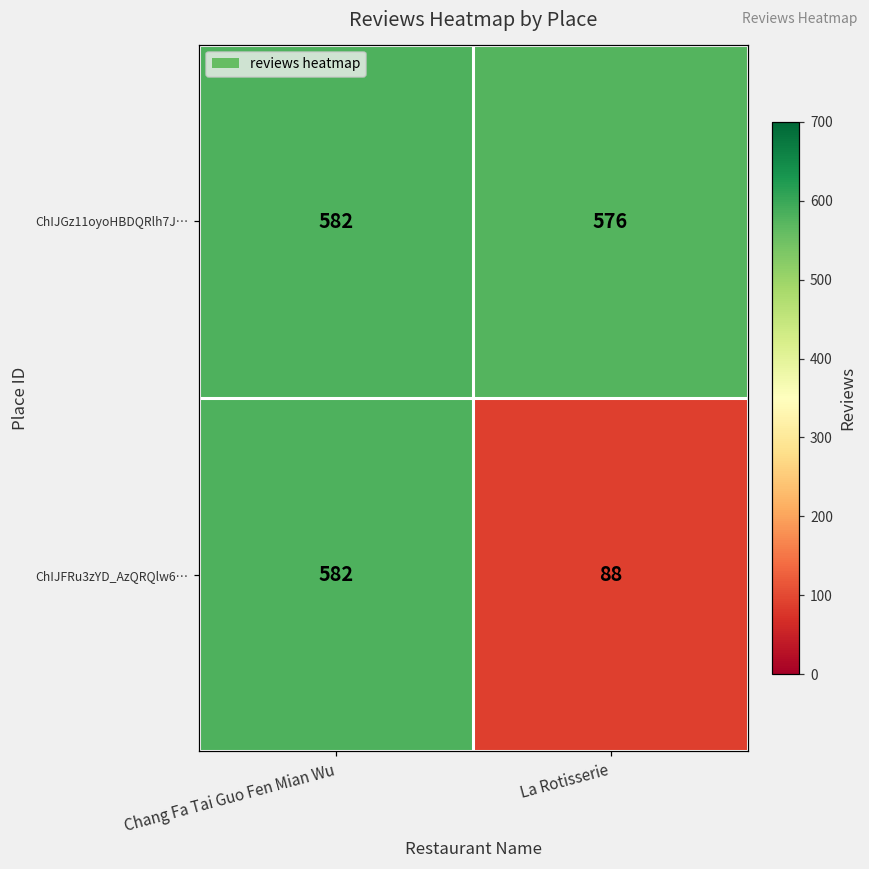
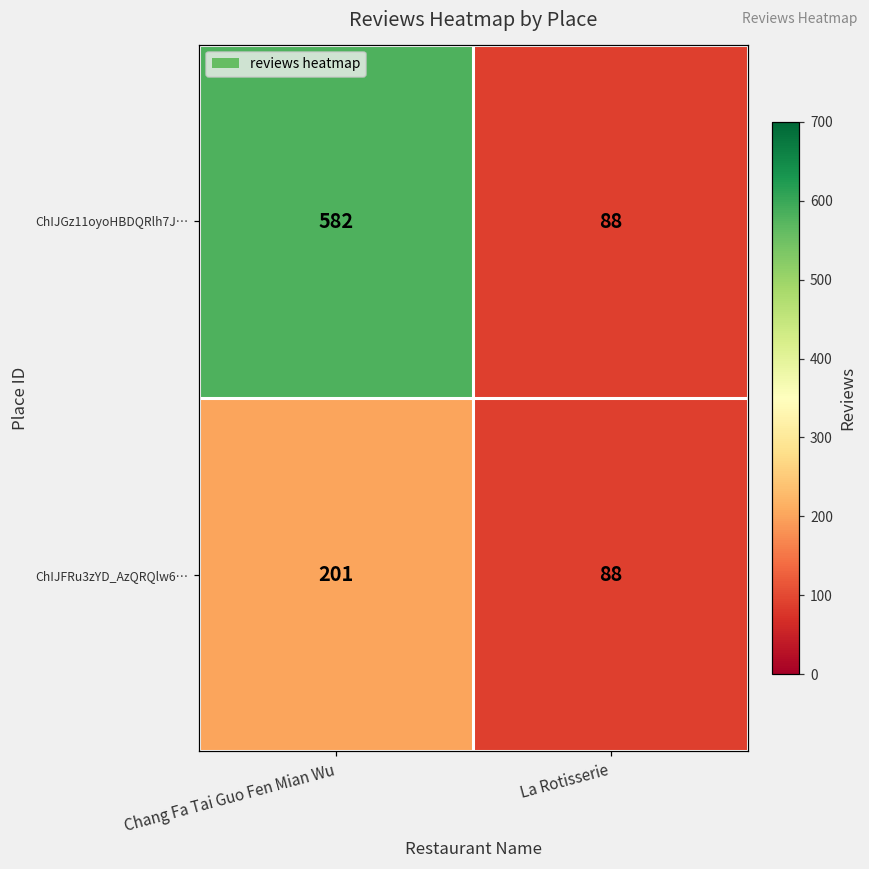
  {
    "ChIJGz11oyoHBDQRlh7J…": {
      "Chang Fa Tai Guo Fen Mian Wu": 582,
-     "La Rotisserie": 576
+     "La Rotisserie": 88
    },
    "ChIJFRu3zYD_AzQRQlw6…": {
-     "Chang Fa Tai Guo Fen Mian Wu": 582,
+     "Chang Fa Tai Guo Fen Mian Wu": 201,
      "La Rotisserie": 88
    }
  }
